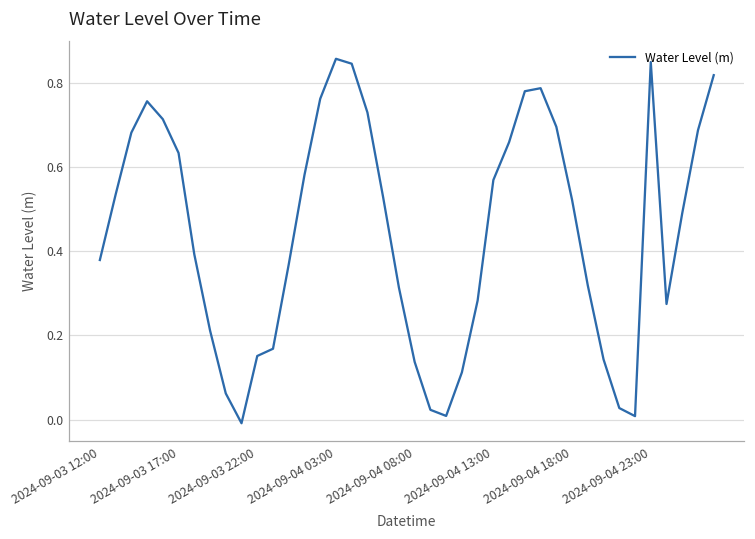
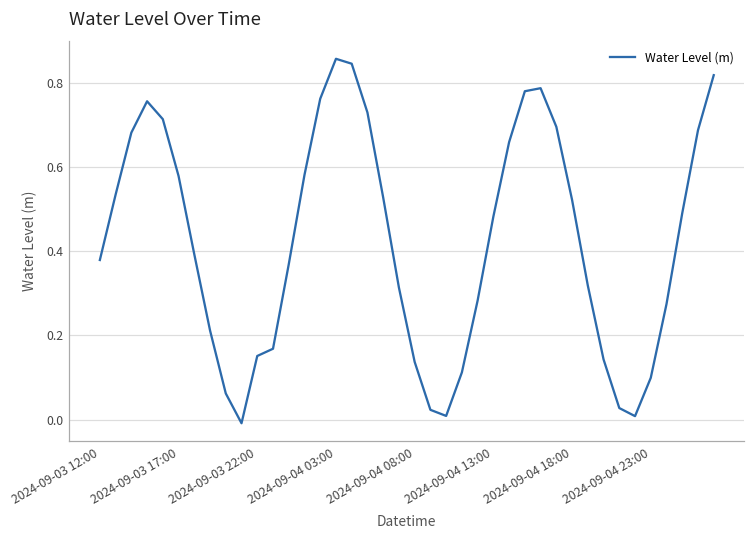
  {
    "2024-09-03 12:00": 0.38,
-   "2024-09-03 17:00": 0.63,
+   "2024-09-03 17:00": 0.58,
    "2024-09-03 22:00": 0.15,
    "2024-09-04 03:00": 0.86,
    "2024-09-04 08:00": 0.14,
-   "2024-09-04 13:00": 0.57,
+   "2024-09-04 13:00": 0.48,
    "2024-09-04 18:00": 0.52,
-   "2024-09-04 23:00": 0.85
+   "2024-09-04 23:00": 0.10
  }
